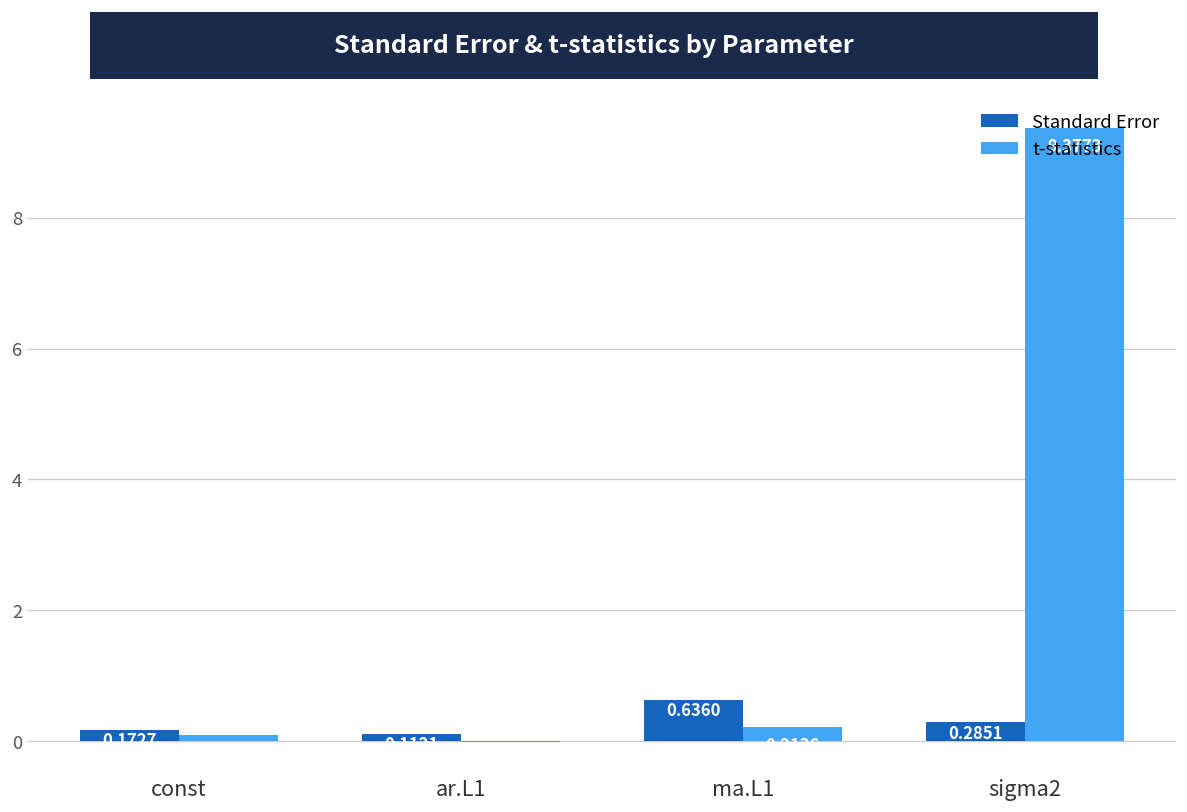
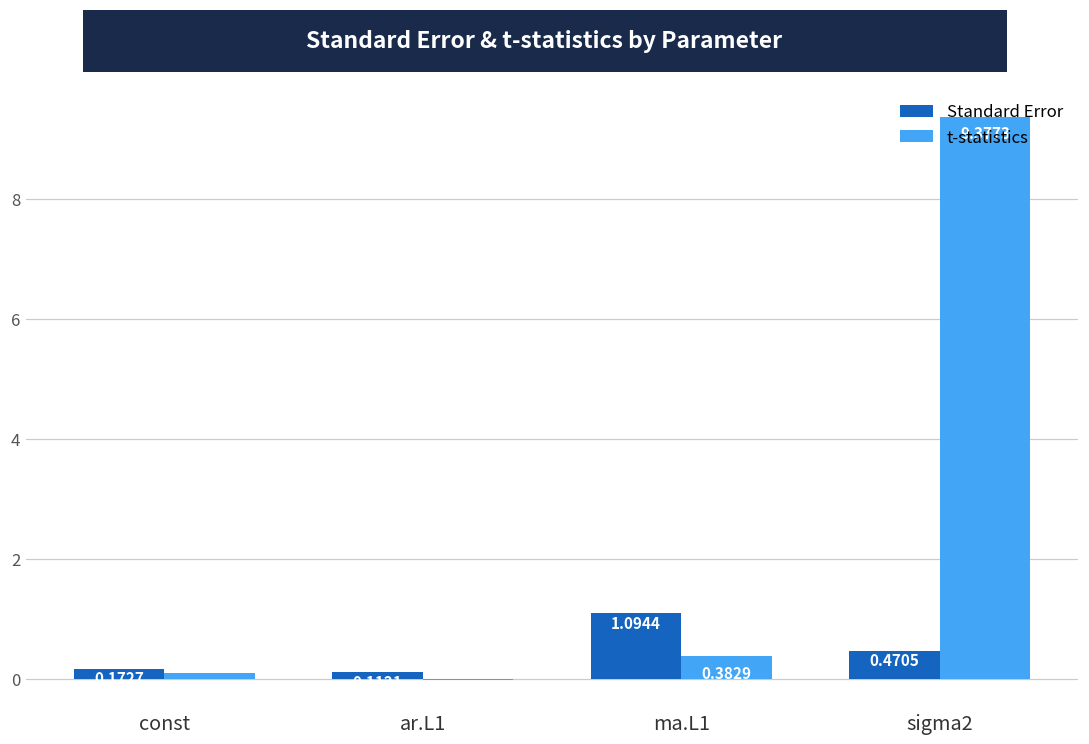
  {
    "Standard Error": {
      "const": 0.1727,
-     "ma.L1": 0.6360,
-     "sigma2": 0.2851
+     "ma.L1": 1.0944,
+     "sigma2": 0.4705
    },
    "t-statistics": {
      "const": 0.1,
-     "ma.L1": 0.2
+     "ma.L1": 0.4
    }
  }
